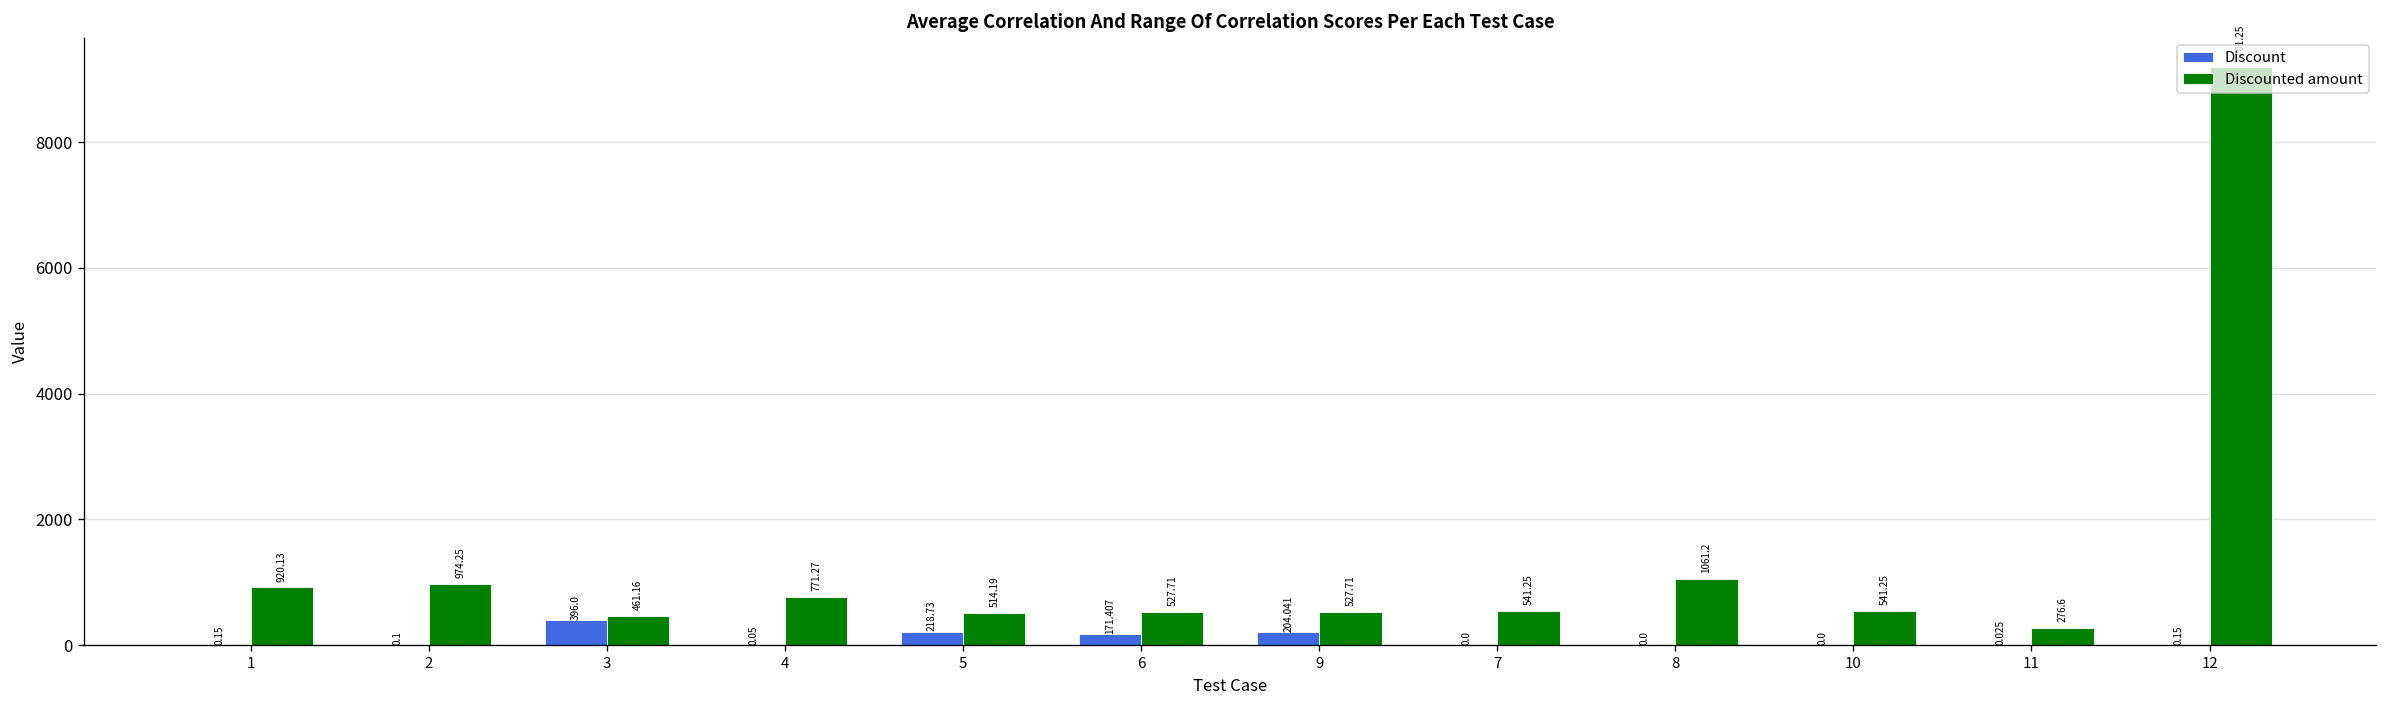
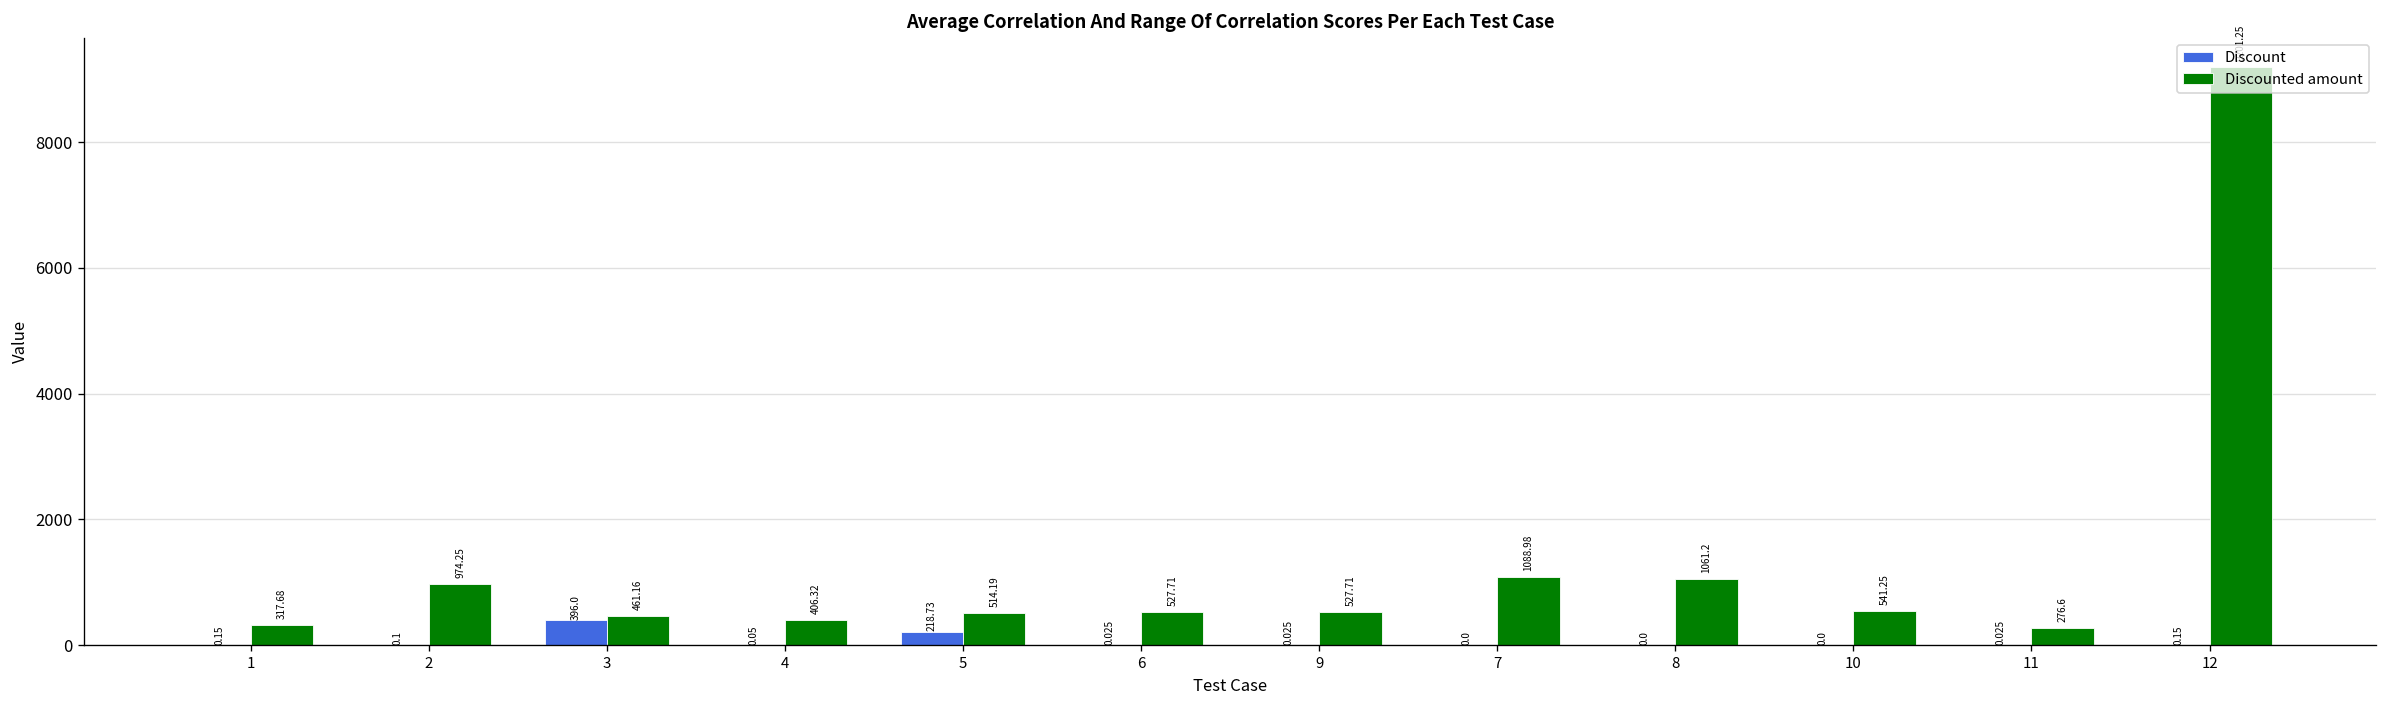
  {
    "Discount": {
      "1": 0.15,
      "2": 0.1,
      "3": 396.0,
      "4": 0.05,
      "5": 218.73,
-     "6": 171.407,
-     "9": 204.041,
+     "6": 0.025,
+     "9": 0.025,
      "7": 0.0,
      "8": 0.0,
      "10": 0.0,
      "11": 0.025,
      "12": 0.15
    },
    "Discounted amount": {
-     "1": 920.13,
+     "1": 317.68,
      "2": 974.25,
      "3": 461.16,
-     "4": 771.27,
+     "4": 406.32,
      "5": 514.19,
      "6": 527.71,
      "9": 527.71,
-     "7": 541.25,
+     "7": 1088.98,
      "8": 1061.2,
      "10": 541.25,
      "11": 276.6
    }
  }
